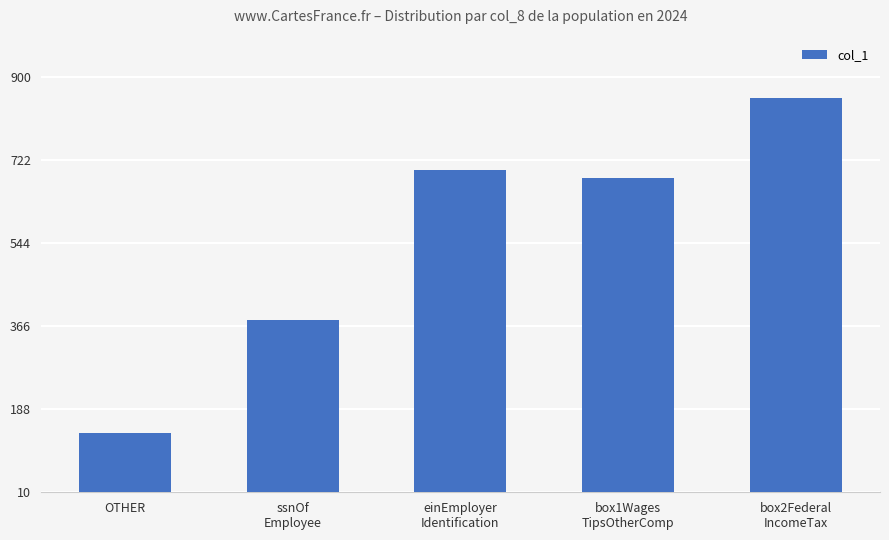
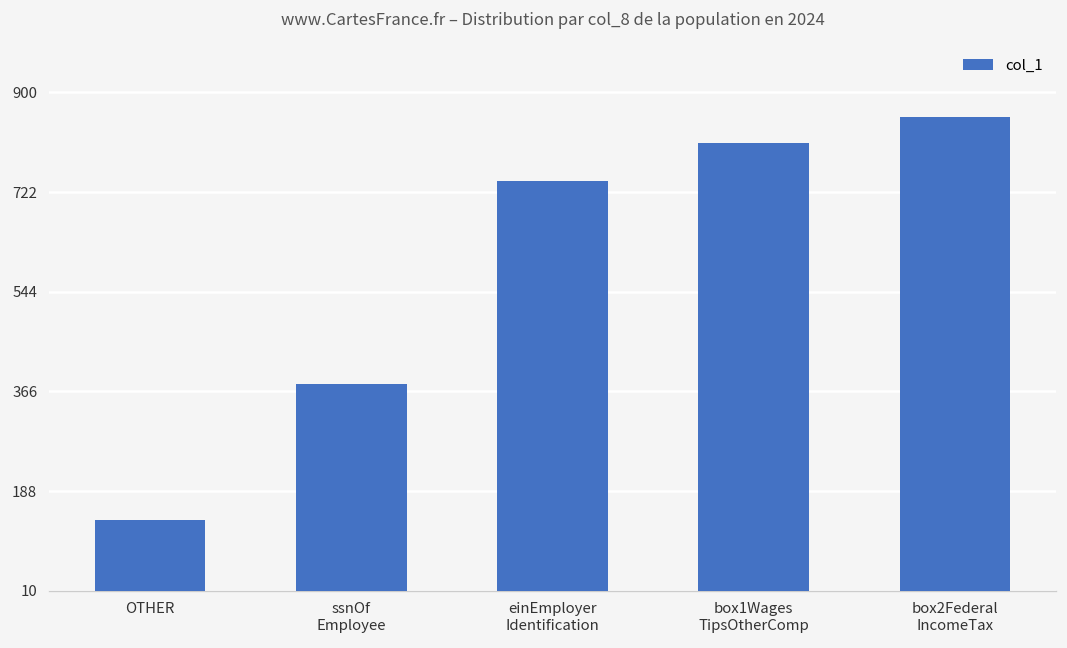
  {
    "OTHER": 140,
    "ssnOf Employee": 380,
-   "einEmployer Identification": 700,
-   "box1Wages TipsOtherComp": 680,
+   "einEmployer Identification": 740,
+   "box1Wages TipsOtherComp": 810,
    "box2Federal IncomeTax": 860
  }
